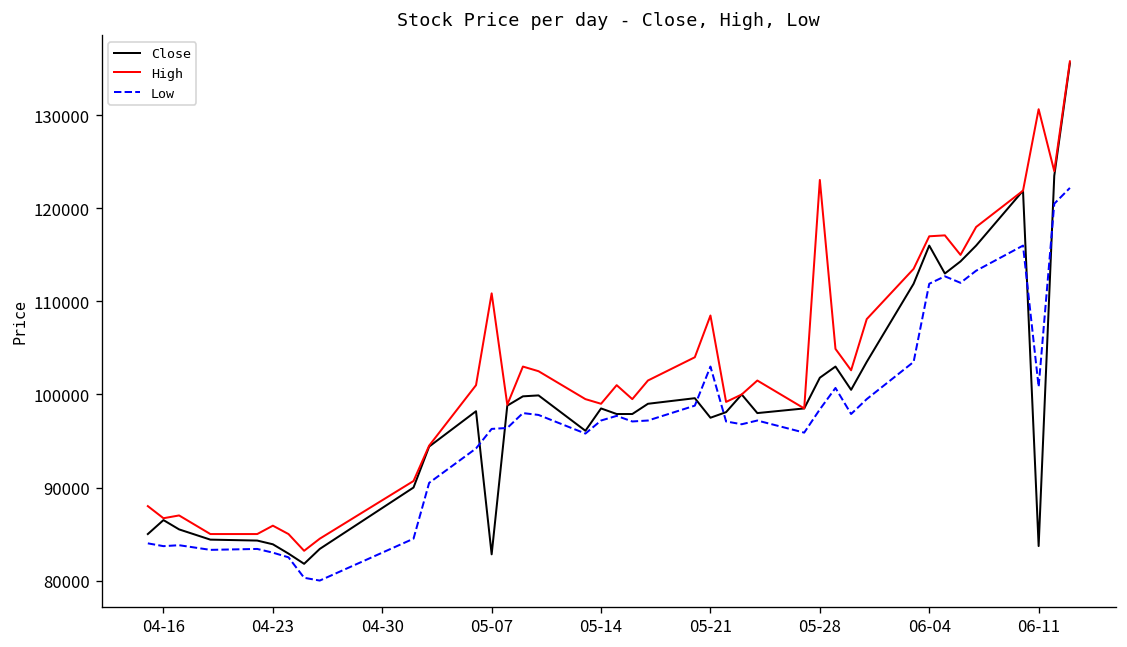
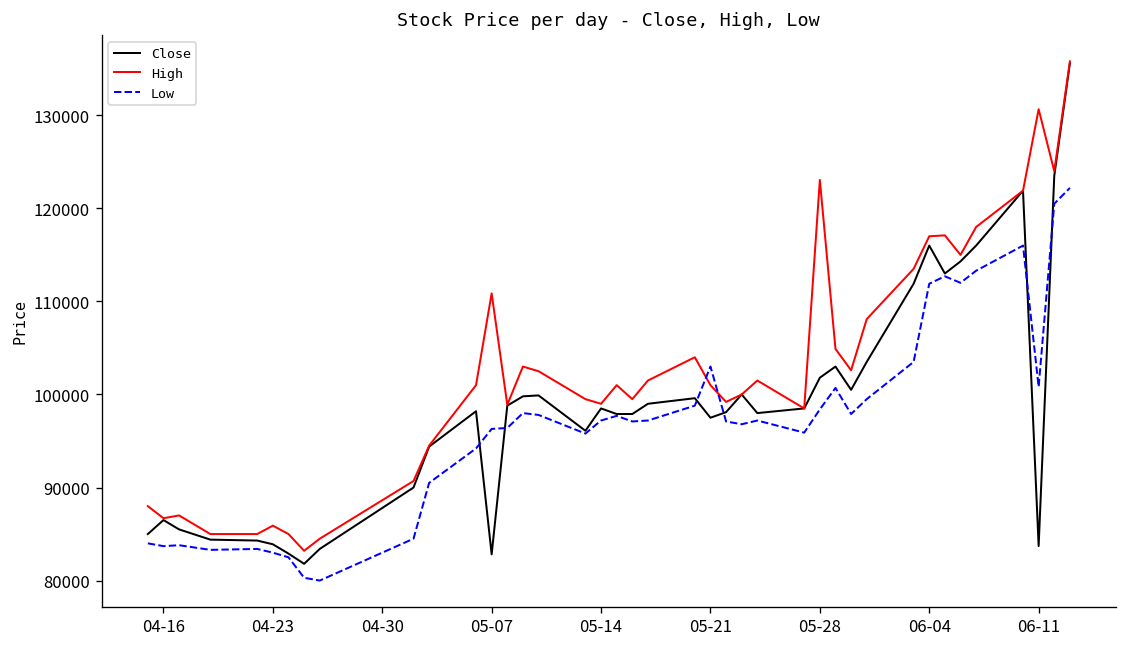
  {
    "Close": {
      "04-23": 84000,
      "05-07": 83000,
      "05-14": 99000,
      "05-21": 98000,
      "05-28": 102000,
      "06-04": 116000,
      "06-11": 84000
    },
    "High": {
      "04-23": 86000,
      "05-07": 111000,
      "05-14": 99000,
-     "05-21": 108000,
+     "05-21": 101000,
      "05-28": 123000,
      "06-04": 117000,
      "06-11": 131000
    },
    "Low": {
      "04-16": 84000,
      "04-23": 83000,
      "05-07": 96000,
      "05-14": 97000,
      "05-21": 103000,
      "05-28": 98000,
      "06-04": 112000,
      "06-11": 101000
    }
  }
